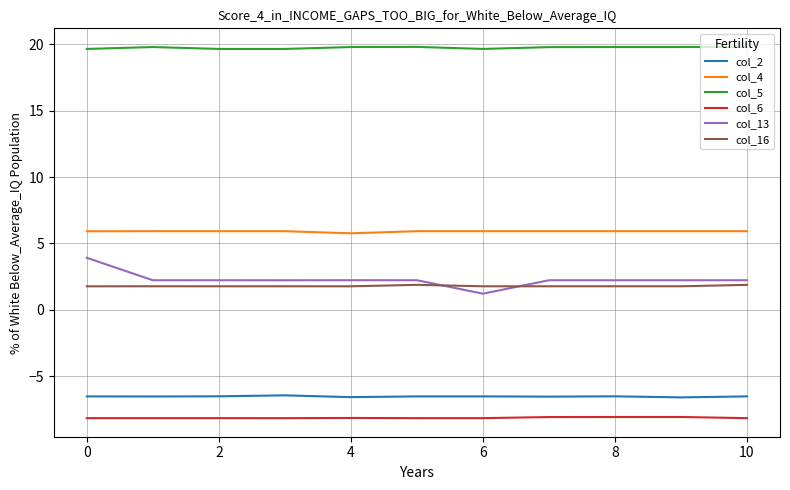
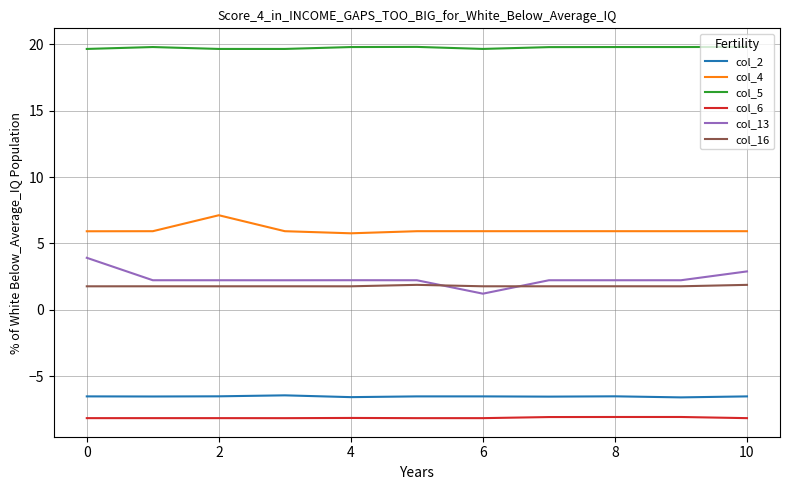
  {
    "col_2": {
      "0": -6.5,
      "2": -6.5,
      "4": -6.6,
      "6": -6.5,
      "8": -6.5,
      "10": -6.5
    },
    "col_4": {
      "0": 5.9,
-     "2": 5.9,
+     "2": 7.1,
      "4": 5.8,
      "6": 5.9,
      "8": 5.9,
      "10": 5.9
    },
    "col_5": {
      "0": 19.6,
      "2": 19.6,
      "4": 19.8,
      "6": 19.6,
      "8": 19.8
    },
    "col_6": {
      "0": -8.1,
      "2": -8.1,
      "4": -8.1,
      "6": -8.1,
      "8": -8.1,
      "10": -8.1
    },
    "col_13": {
      "0": 3.9,
      "2": 2.2,
      "4": 2.2,
      "6": 1.2,
      "8": 2.2,
-     "10": 2.2
+     "10": 2.9
    },
    "col_16": {
      "0": 1.8,
      "2": 1.8,
      "4": 1.8,
      "6": 1.8,
      "8": 1.8,
      "10": 1.9
    }
  }
